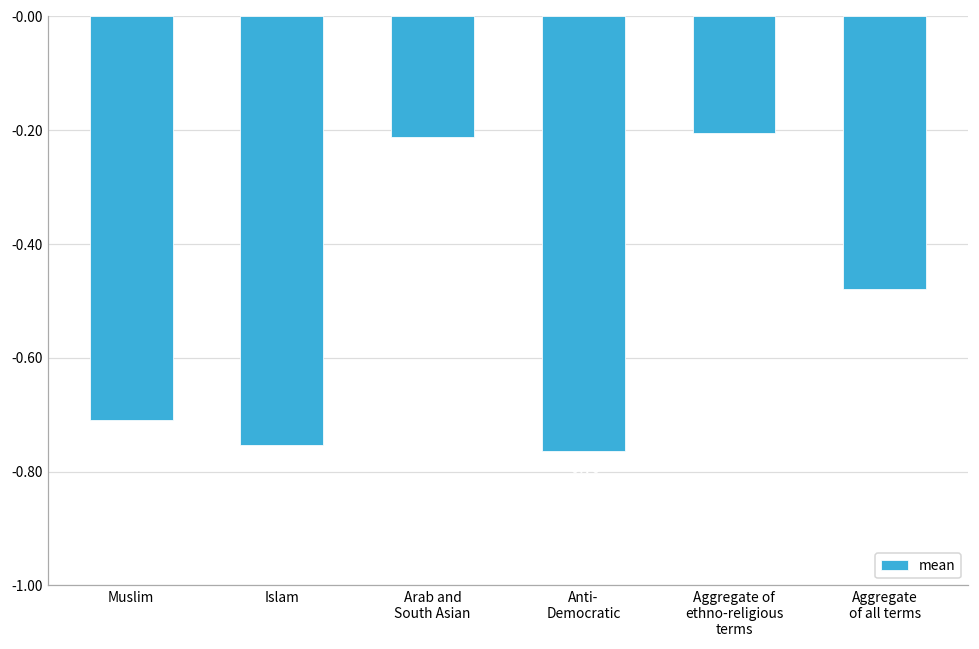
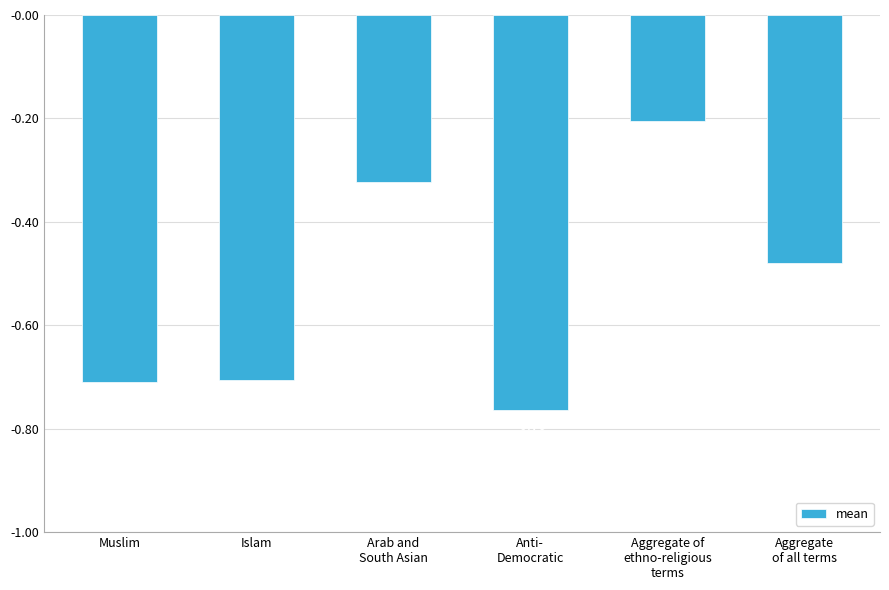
  {
    "Muslim": -0.71,
-   "Islam": -0.75,
-   "Arab and South Asian": -0.21,
+   "Islam": -0.71,
+   "Arab and South Asian": -0.32,
    "Anti- Democratic": -0.76,
    "Aggregate of ethno-religious terms": -0.21,
    "Aggregate of all terms": -0.48
  }
